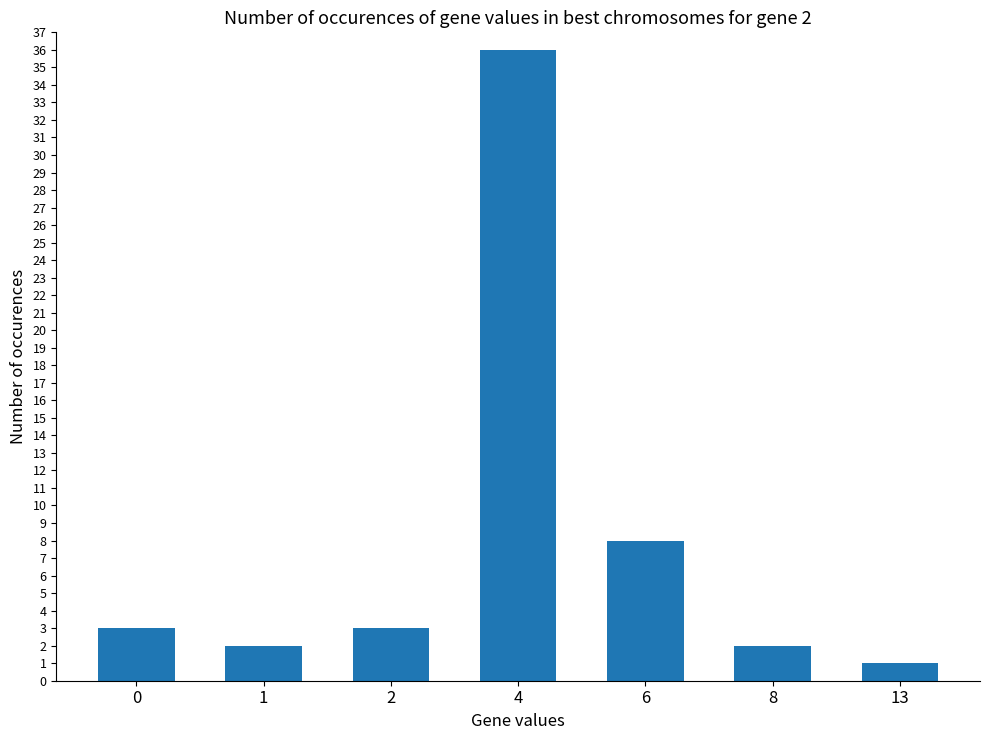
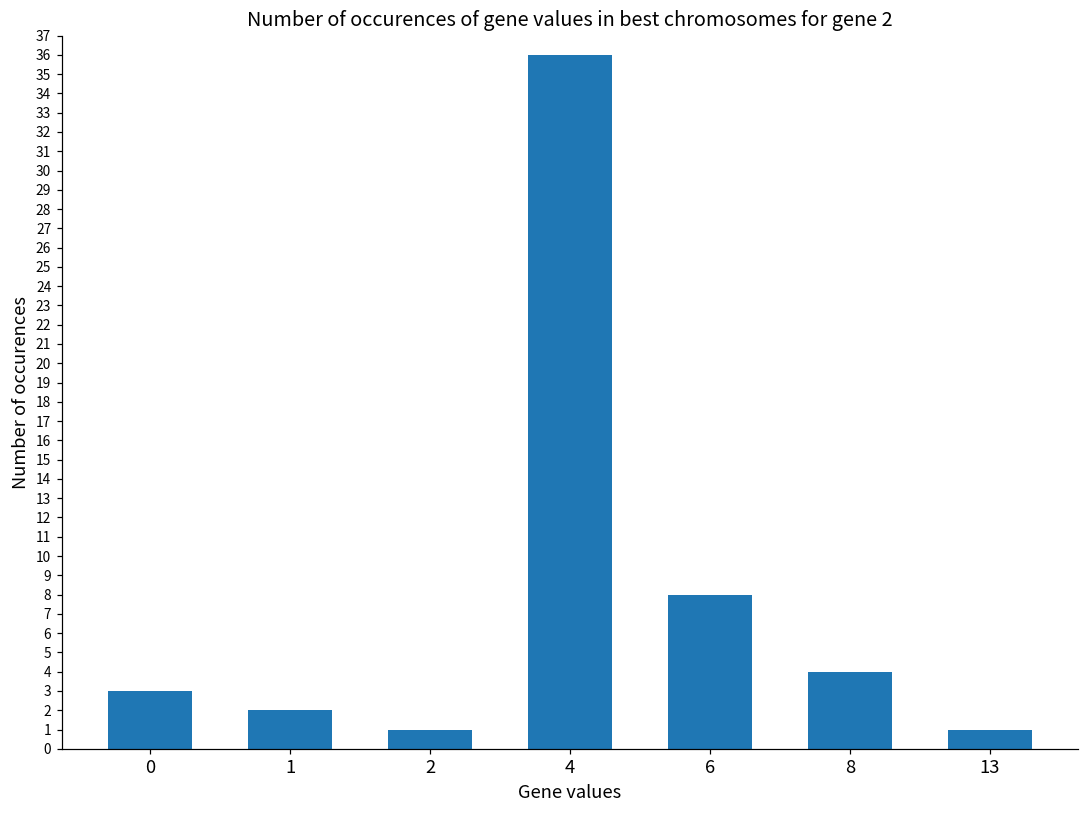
  {
    "0": 3,
    "1": 2,
-   "2": 3,
+   "2": 1,
    "4": 36,
    "6": 8,
-   "8": 2,
+   "8": 4,
    "13": 1
  }
